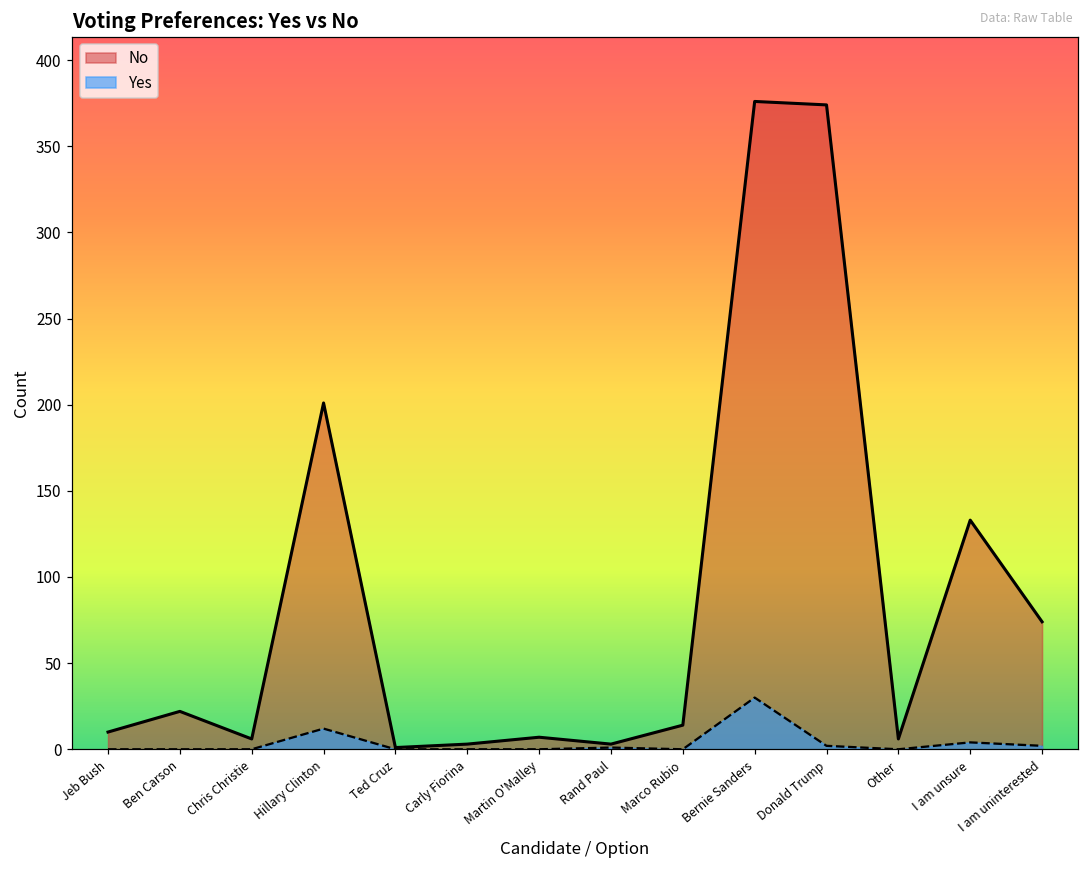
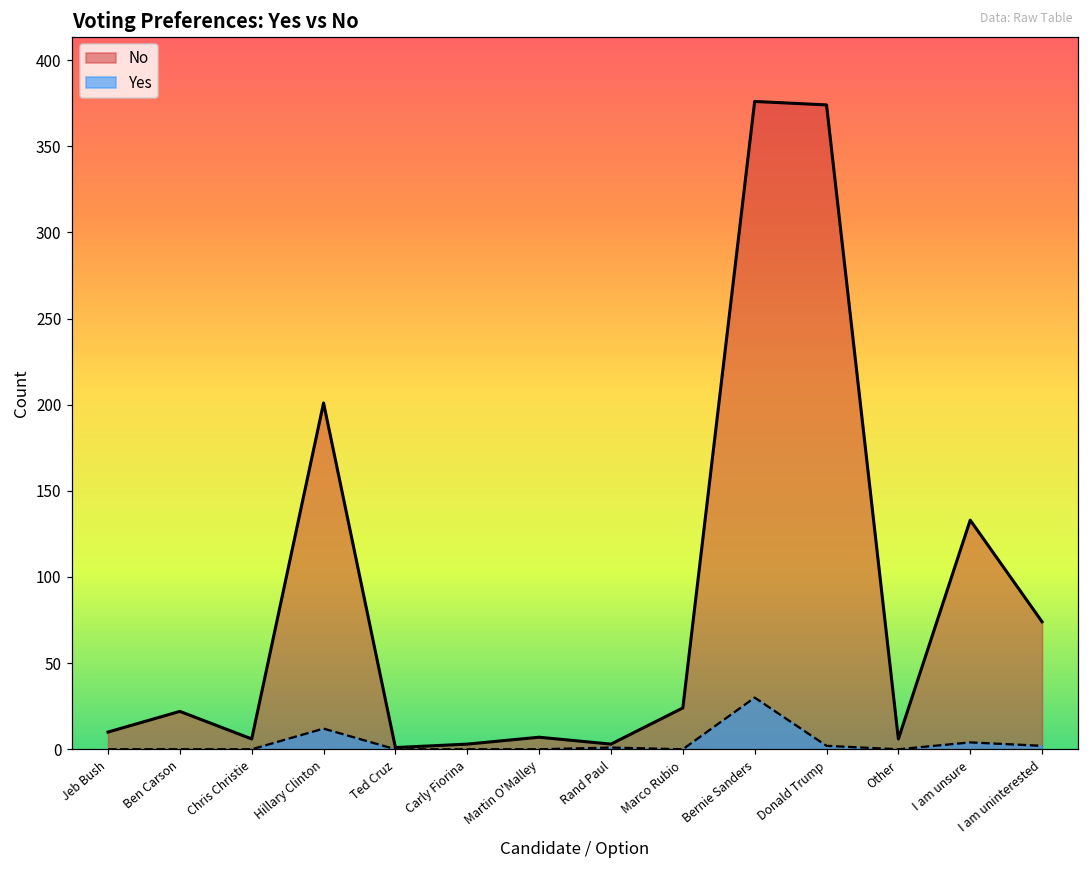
  {
    "No": {
      "Jeb Bush": 10,
      "Ben Carson": 22,
      "Chris Christie": 6,
      "Hillary Clinton": 201,
      "Carly Fiorina": 3,
      "Martin O'Malley": 7,
      "Rand Paul": 3,
-     "Marco Rubio": 14,
+     "Marco Rubio": 24,
      "Bernie Sanders": 376,
      "Donald Trump": 374,
      "Other": 6,
      "I am unsure": 133,
      "I am uninterested": 74
    },
    "Yes": {
      "Jeb Bush": 0,
      "Ben Carson": 0,
      "Chris Christie": 0,
      "Hillary Clinton": 12,
      "Carly Fiorina": 0,
      "Martin O'Malley": 0,
      "Rand Paul": 1,
      "Marco Rubio": 0,
      "Bernie Sanders": 30,
      "Donald Trump": 2,
      "Other": 0,
      "I am unsure": 4,
      "I am uninterested": 2
    }
  }
